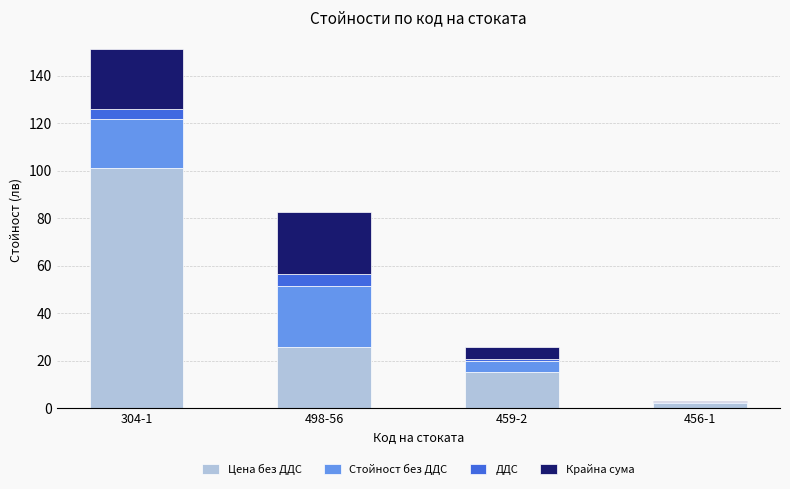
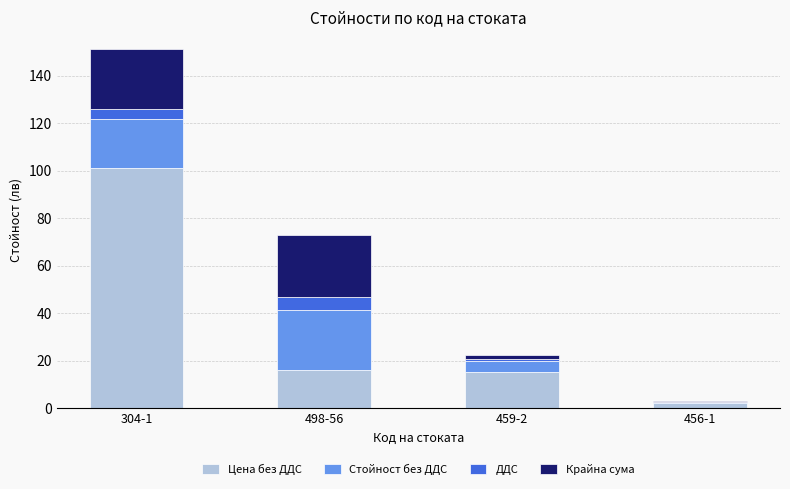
  {
    "Цена без ДДС": {
      "304-1": 101,
-     "498-56": 26,
+     "498-56": 16,
      "459-2": 15,
      "456-1": 2
    },
    "Крайна сума": {
      "304-1": 25,
      "498-56": 26,
-     "459-2": 5
+     "459-2": 2
    }
  }
